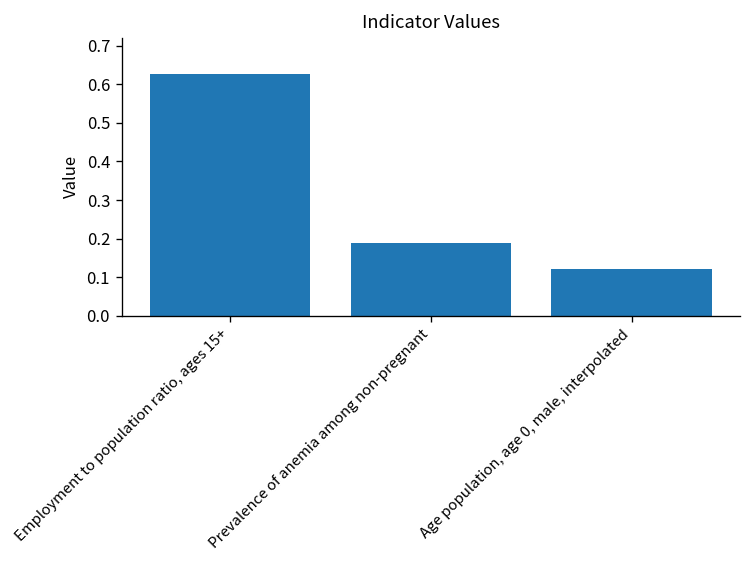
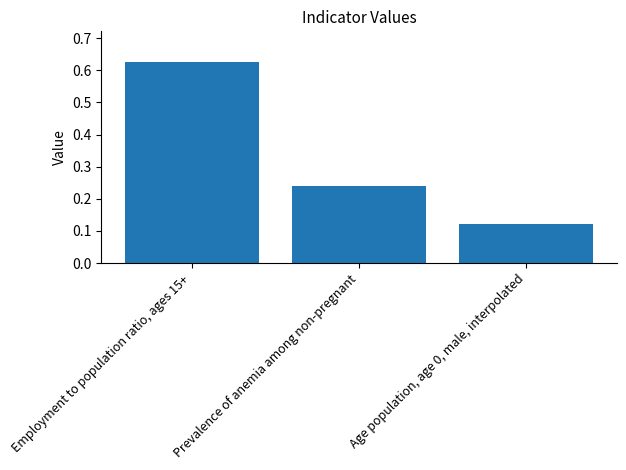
  {
    "Employment to population ratio, ages 15+": 0.63,
-   "Prevalence of anemia among non-pregnant": 0.19,
+   "Prevalence of anemia among non-pregnant": 0.24,
    "Age population, age 0, male, interpolated": 0.12
  }
